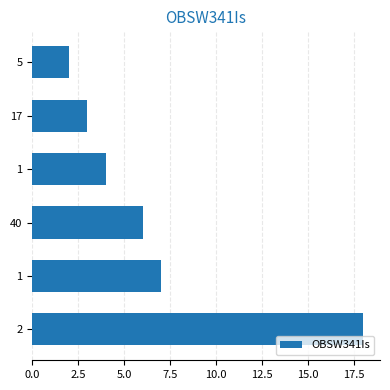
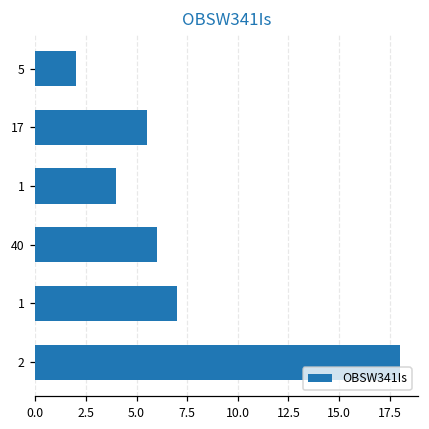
  {
    "5": 2.0,
-   "17": 3.0,
+   "17": 5.5,
    "40": 6.0,
    "2": 18.0
  }
